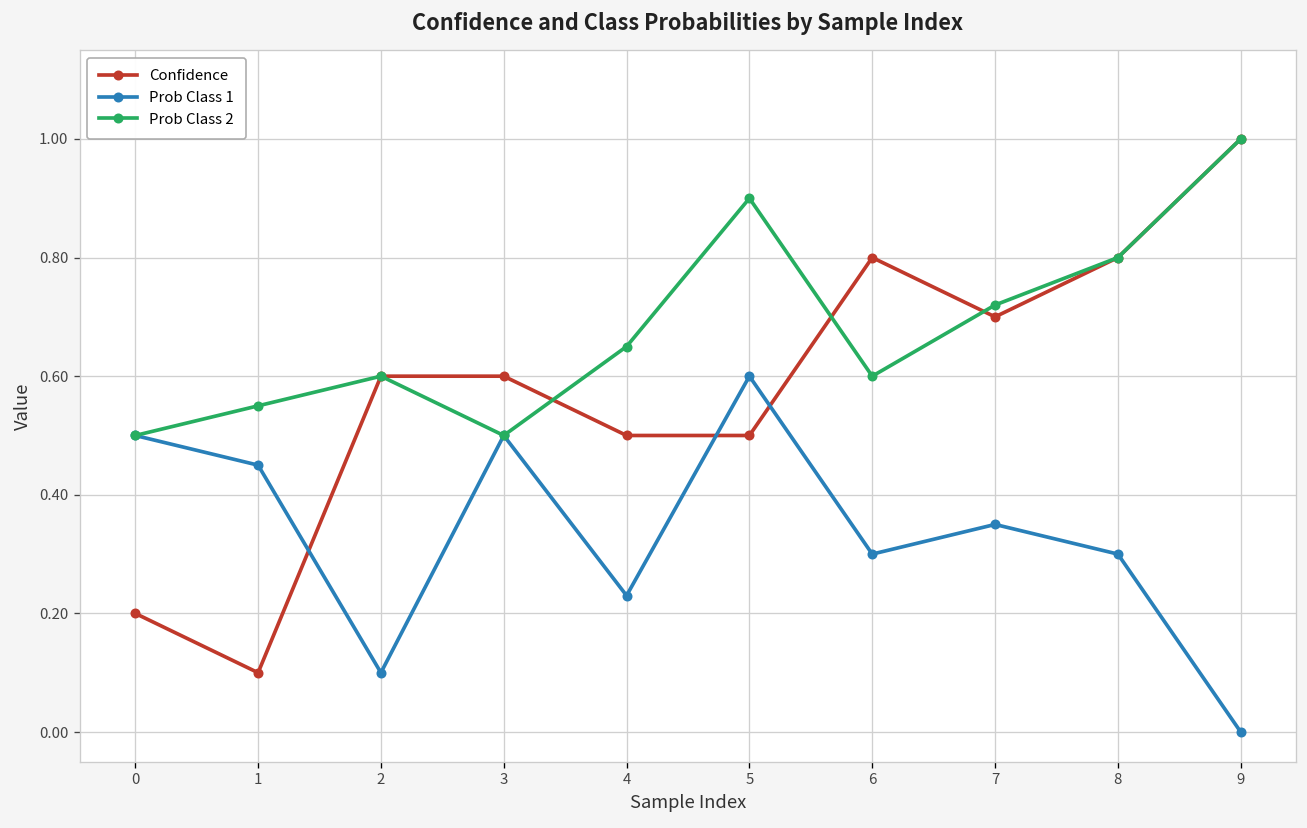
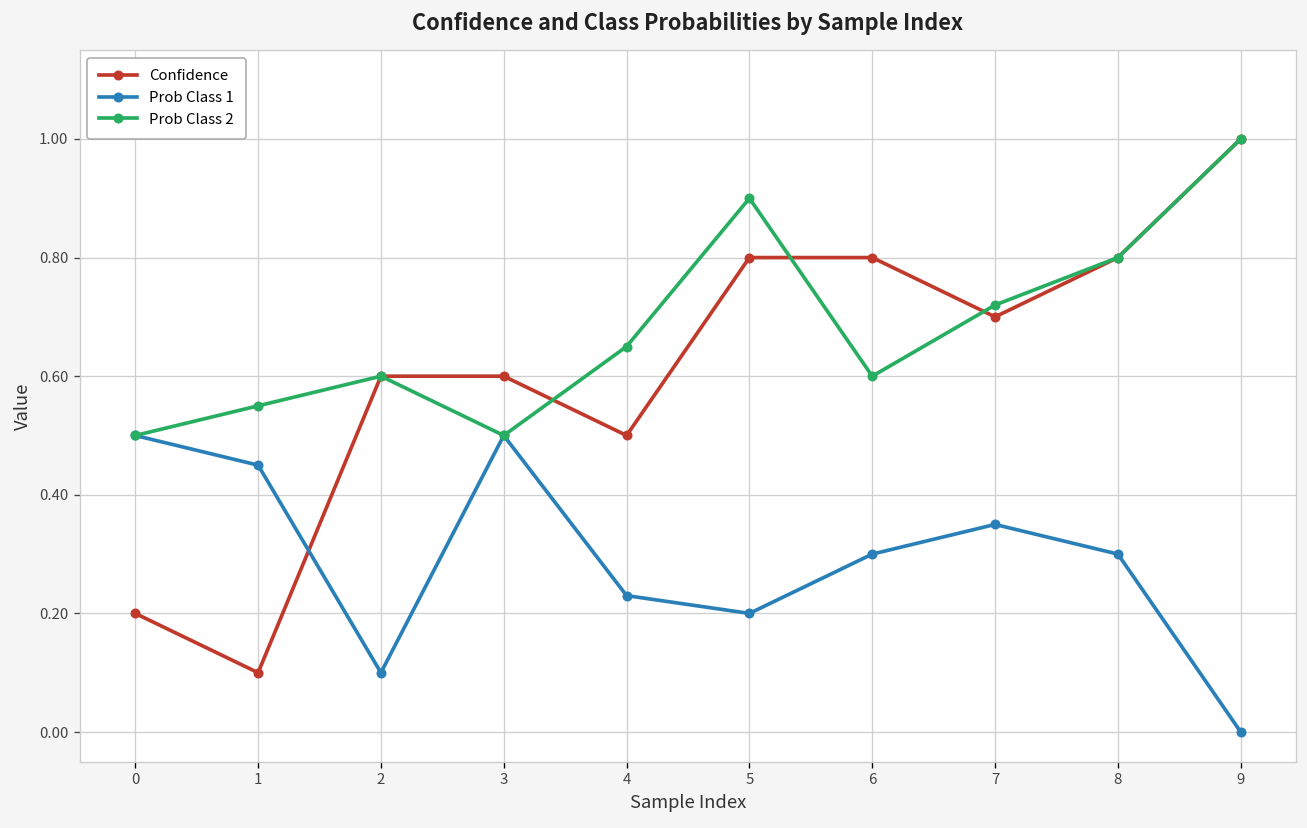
  {
    "Confidence": {
      "0": 0.2,
      "1": 0.1,
      "3": 0.6,
      "4": 0.5,
-     "5": 0.5,
+     "5": 0.8,
      "6": 0.8,
      "7": 0.7
    },
    "Prob Class 1": {
      "1": 0.45,
      "2": 0.1,
      "4": 0.23,
-     "5": 0.6,
+     "5": 0.2,
      "6": 0.3,
      "7": 0.35,
      "8": 0.3,
      "9": 0.0
    },
    "Prob Class 2": {
      "1": 0.55,
      "4": 0.65,
      "5": 0.9,
      "6": 0.6,
      "7": 0.72
    }
  }
